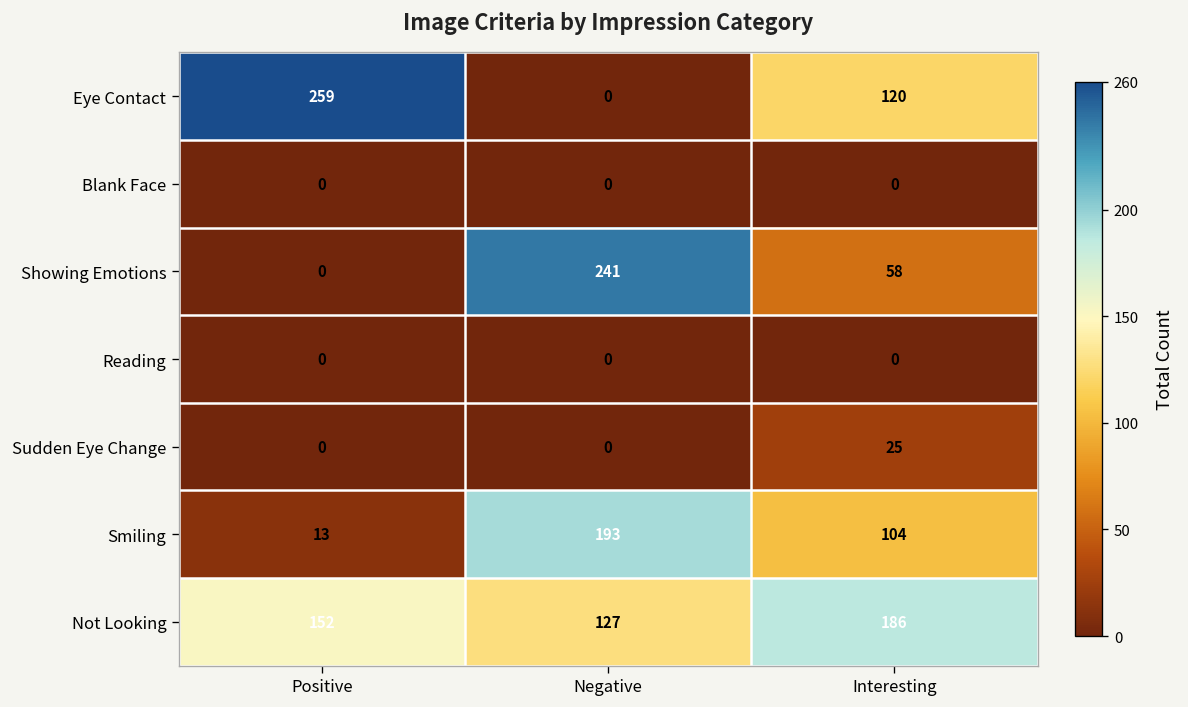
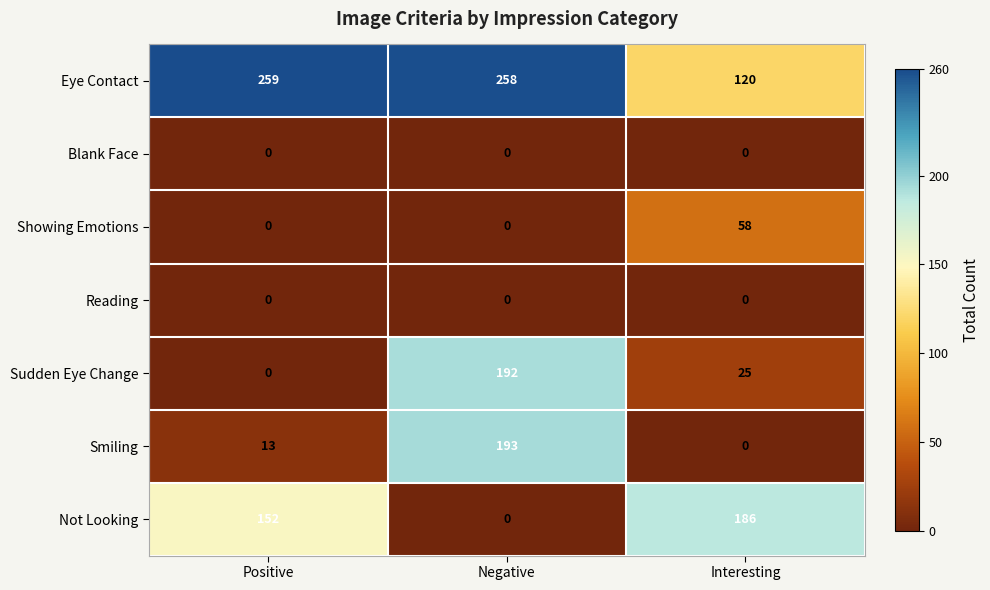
  {
    "Eye Contact": {
      "Positive": 259,
-     "Negative": 0,
+     "Negative": 258,
      "Interesting": 120
    },
    "Blank Face": {
      "Positive": 0,
      "Negative": 0,
      "Interesting": 0
    },
    "Showing Emotions": {
      "Positive": 0,
-     "Negative": 241,
+     "Negative": 0,
      "Interesting": 58
    },
    "Reading": {
      "Positive": 0,
      "Negative": 0,
      "Interesting": 0
    },
    "Sudden Eye Change": {
      "Positive": 0,
-     "Negative": 0,
+     "Negative": 192,
      "Interesting": 25
    },
    "Smiling": {
      "Positive": 13,
      "Negative": 193,
-     "Interesting": 104
+     "Interesting": 0
    },
    "Not Looking": {
      "Positive": 152,
-     "Negative": 127,
+     "Negative": 0,
      "Interesting": 186
    }
  }
